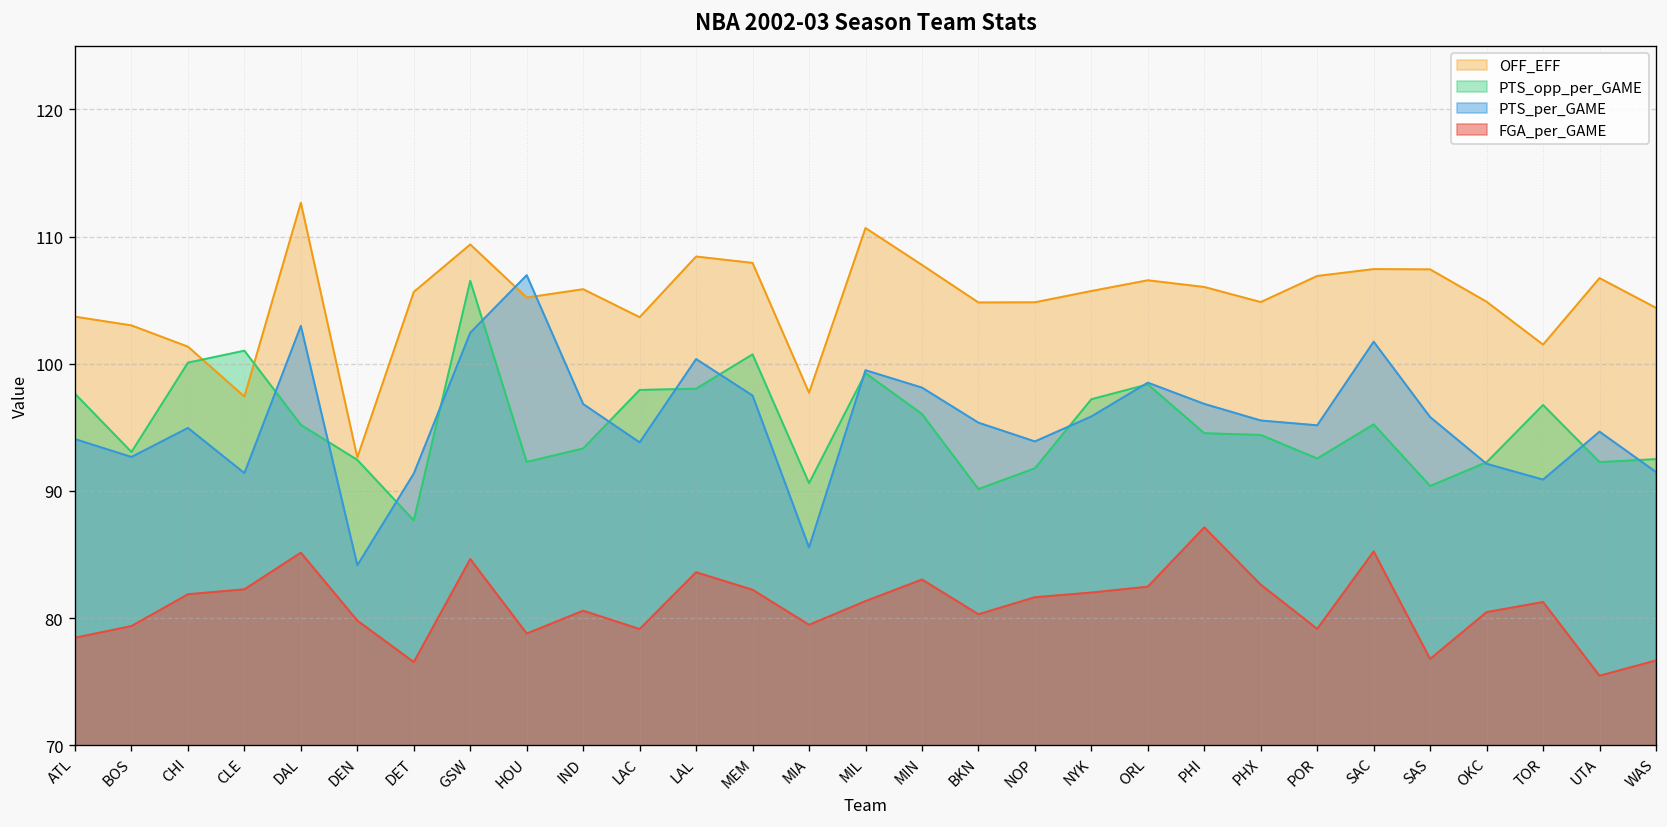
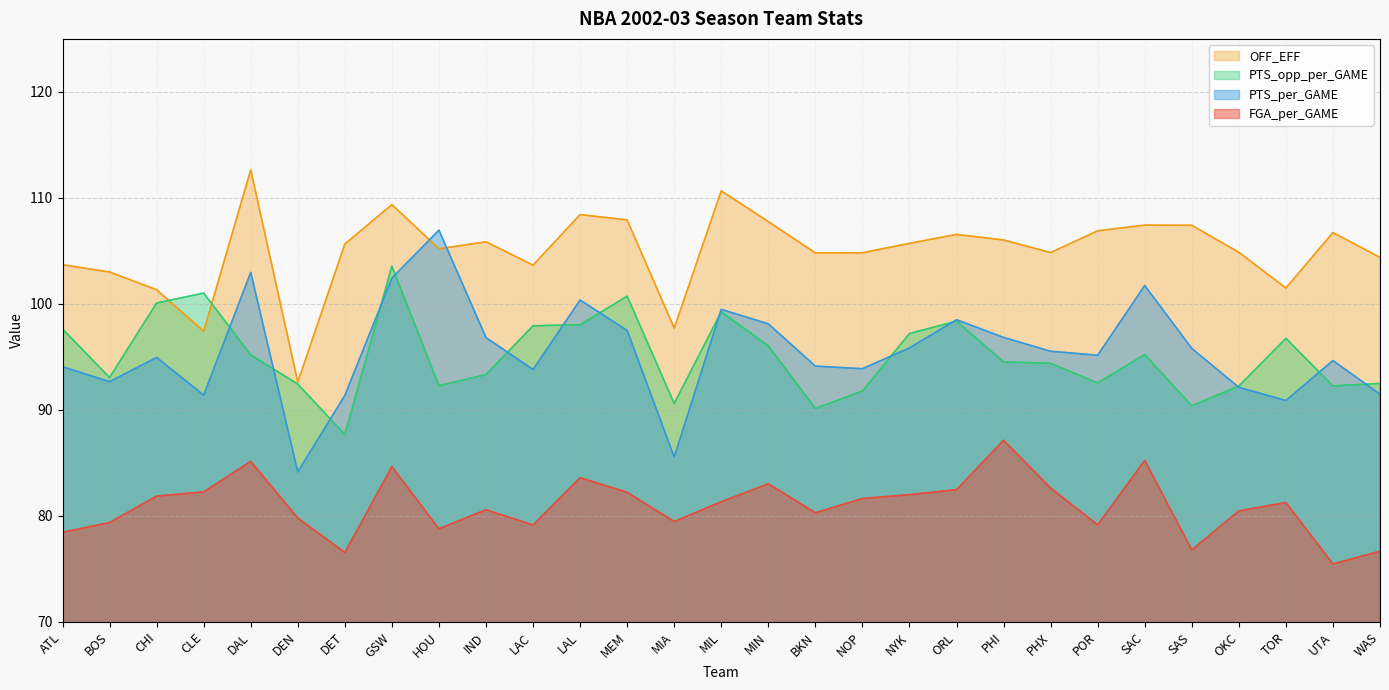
  {
    "OFF_EFF": {
      "ATL": 103.7,
      "BOS": 103.0,
      "CHI": 101.3,
      "CLE": 97.4,
      "DAL": 112.7,
      "DET": 105.6,
      "GSW": 109.4,
      "HOU": 105.2,
      "IND": 105.9,
      "LAC": 103.7,
      "LAL": 108.4,
      "MEM": 107.9,
      "MIA": 97.7,
      "MIL": 110.7,
      "MIN": 107.8,
      "BKN": 104.8,
      "NOP": 104.8,
      "NYK": 105.7,
      "ORL": 106.6,
      "PHI": 106.0,
      "PHX": 104.8,
      "POR": 106.9,
      "SAC": 107.4,
      "SAS": 107.4,
      "OKC": 104.9,
      "TOR": 101.5,
      "UTA": 106.7,
      "WAS": 104.4
    },
    "PTS_opp_per_GAME": {
      "ATL": 97.6,
      "BOS": 93.1,
      "CHI": 100.1,
      "CLE": 101.0,
      "DAL": 95.2,
      "DET": 87.7,
-     "GSW": 106.5,
+     "GSW": 103.6,
      "HOU": 92.3,
      "IND": 93.3,
      "LAC": 97.9,
      "LAL": 98.0,
      "MEM": 100.7,
      "MIA": 90.6,
      "MIN": 96.0,
      "BKN": 90.1,
      "NOP": 91.8,
      "NYK": 97.2,
      "PHI": 94.5,
      "PHX": 94.4,
      "POR": 92.5,
      "SAC": 95.2,
      "SAS": 90.4,
      "TOR": 96.8,
      "UTA": 92.3,
      "WAS": 92.5
    },
    "PTS_per_GAME": {
      "ATL": 94.1,
      "BOS": 92.7,
      "CHI": 95.0,
      "CLE": 91.4,
      "DAL": 103.0,
      "DEN": 84.2,
      "DET": 91.4,
      "GSW": 102.4,
      "HOU": 107.0,
      "IND": 96.8,
      "LAC": 93.8,
      "LAL": 100.4,
      "MEM": 97.5,
      "MIA": 85.6,
      "MIN": 98.1,
-     "BKN": 95.4,
+     "BKN": 94.1,
      "NOP": 93.9,
      "NYK": 95.9,
      "PHI": 96.8,
      "PHX": 95.5,
      "POR": 95.2,
      "SAC": 101.7,
      "SAS": 95.8,
      "TOR": 90.9,
      "UTA": 94.7,
      "WAS": 91.5
    },
    "FGA_per_GAME": {
      "ATL": 78.5,
      "BOS": 79.4,
      "CHI": 81.9,
      "CLE": 82.3,
      "DAL": 85.1,
      "DEN": 79.8,
      "DET": 76.5,
      "GSW": 84.6,
      "HOU": 78.8,
      "IND": 80.6,
      "LAC": 79.1,
      "LAL": 83.6,
      "MEM": 82.2,
      "MIA": 79.5,
      "MIL": 81.3,
      "MIN": 83.0,
      "BKN": 80.3,
      "NOP": 81.6,
      "NYK": 82.0,
      "ORL": 82.5,
      "PHI": 87.1,
      "PHX": 82.6,
      "POR": 79.2,
      "SAC": 85.2,
      "SAS": 76.8,
      "OKC": 80.5,
      "TOR": 81.3,
      "UTA": 75.5,
      "WAS": 76.7
    }
  }
